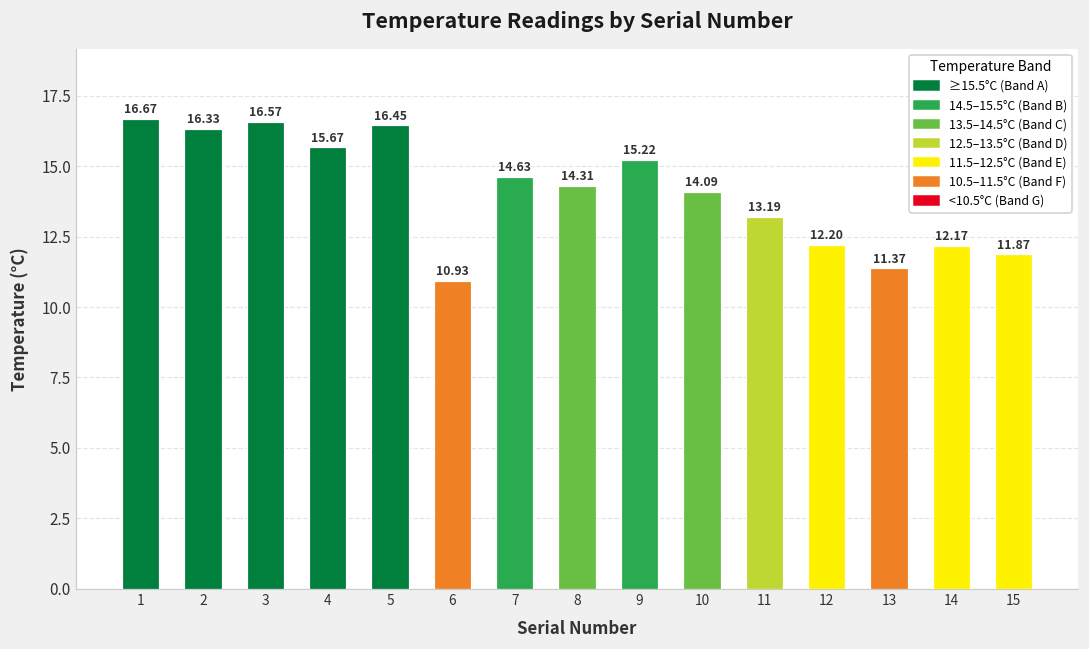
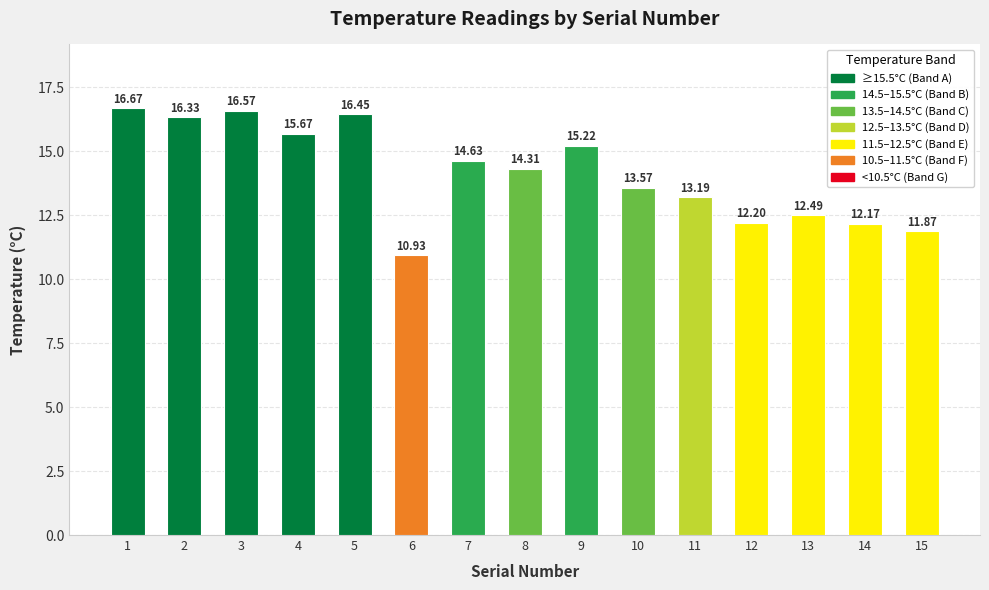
  {
    "1": 16.67,
    "2": 16.33,
    "3": 16.57,
    "4": 15.67,
    "5": 16.45,
    "6": 10.93,
    "7": 14.63,
    "8": 14.31,
    "9": 15.22,
-   "10": 14.09,
+   "10": 13.57,
    "11": 13.19,
    "12": 12.20,
-   "13": 11.37,
+   "13": 12.49,
    "14": 12.17,
    "15": 11.87
  }
